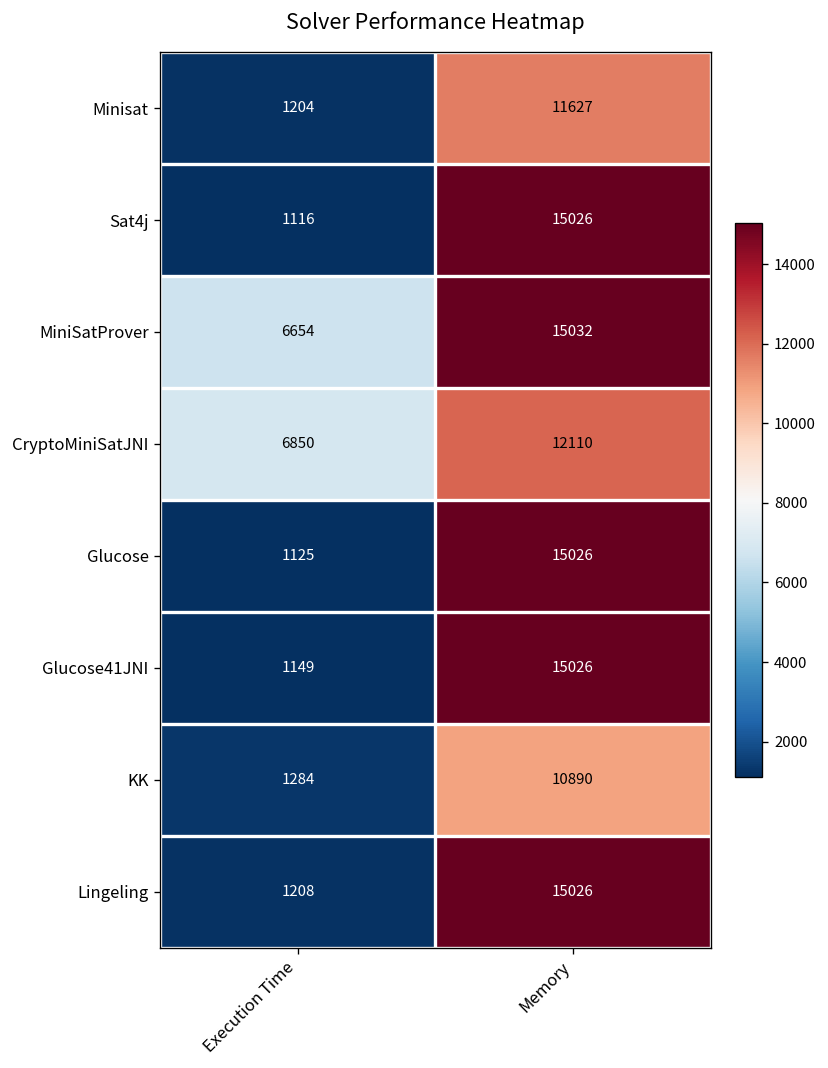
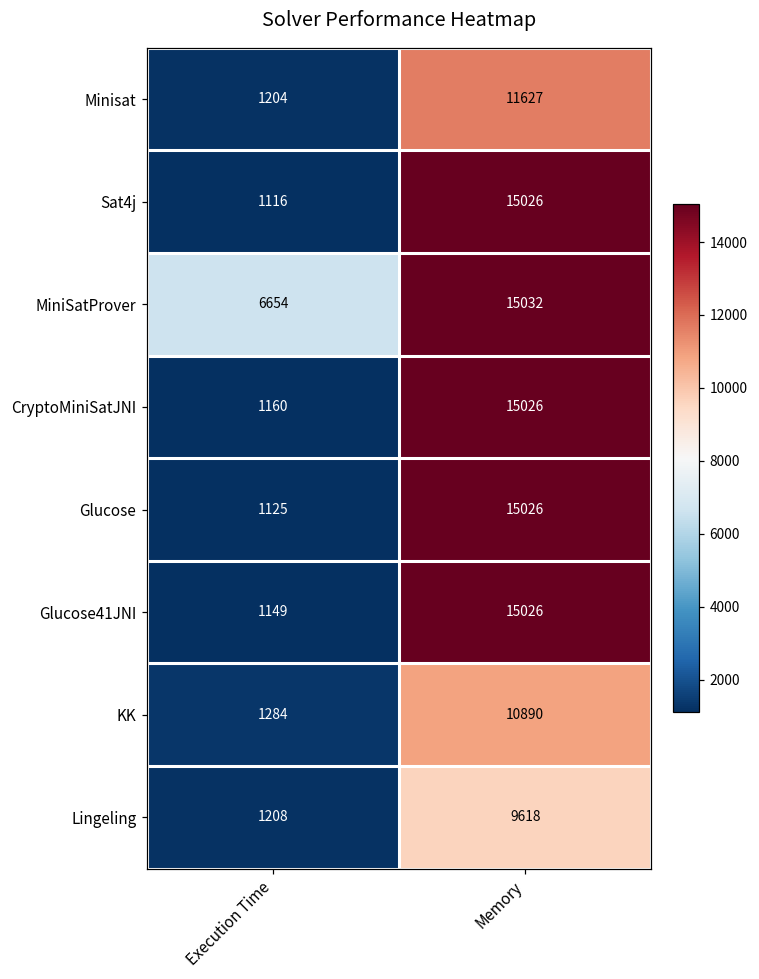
  {
    "Minisat": {
      "Execution Time": 1204,
      "Memory": 11627
    },
    "Sat4j": {
      "Execution Time": 1116,
      "Memory": 15026
    },
    "MiniSatProver": {
      "Execution Time": 6654,
      "Memory": 15032
    },
    "CryptoMiniSatJNI": {
-     "Execution Time": 6850,
-     "Memory": 12110
+     "Execution Time": 1160,
+     "Memory": 15026
    },
    "Glucose": {
      "Execution Time": 1125,
      "Memory": 15026
    },
    "Glucose41JNI": {
      "Execution Time": 1149,
      "Memory": 15026
    },
    "KK": {
      "Execution Time": 1284,
      "Memory": 10890
    },
    "Lingeling": {
      "Execution Time": 1208,
-     "Memory": 15026
+     "Memory": 9618
    }
  }
